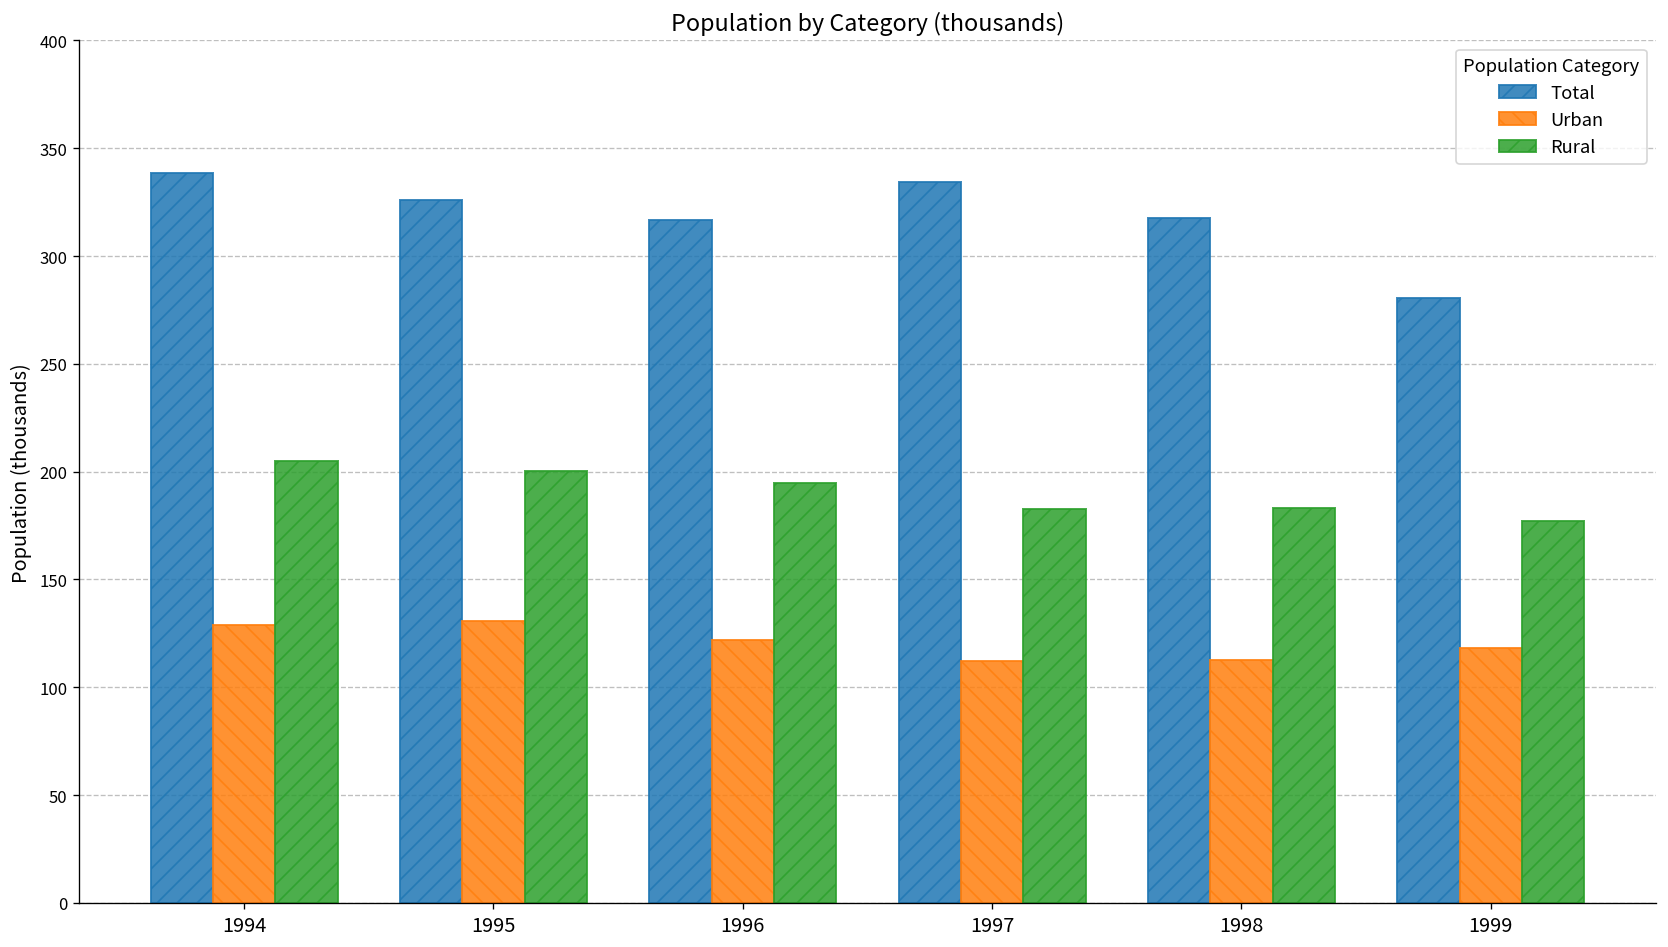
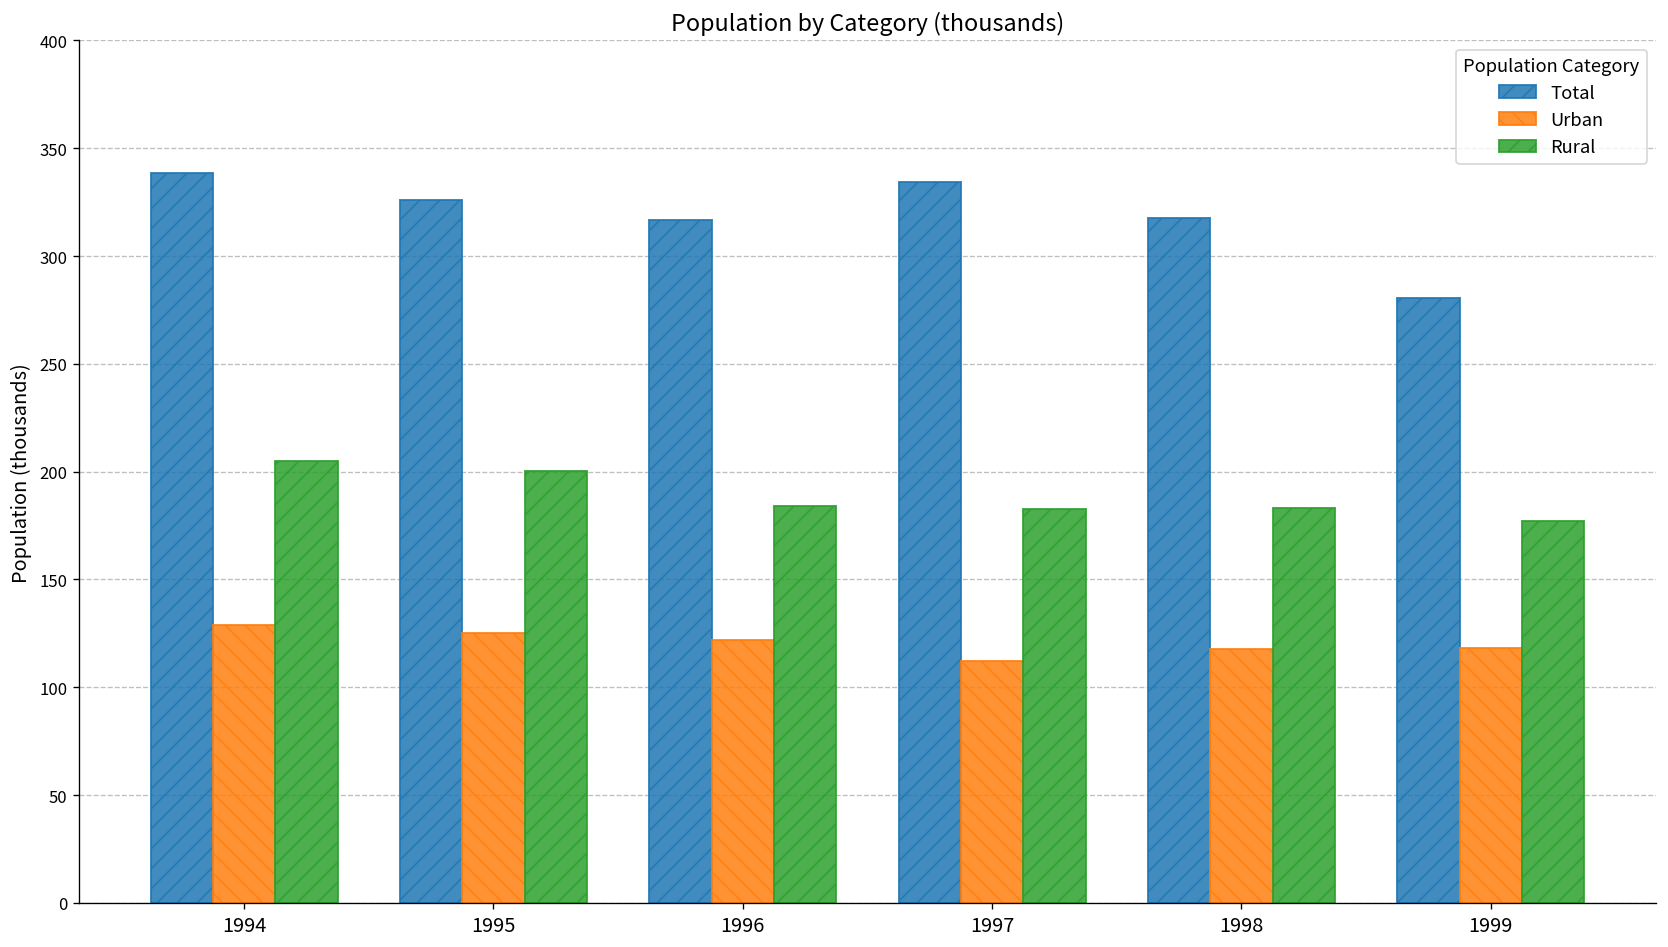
  {
    "Total": {
      "1994": 338,
      "1995": 326,
      "1996": 317,
      "1997": 335,
      "1998": 318,
      "1999": 280
    },
    "Urban": {
      "1994": 129,
-     "1995": 131,
+     "1995": 125,
      "1996": 122,
      "1997": 112,
-     "1998": 113,
+     "1998": 118,
      "1999": 118
    },
    "Rural": {
      "1994": 205,
      "1995": 200,
-     "1996": 195,
+     "1996": 184,
      "1997": 183,
      "1998": 183,
      "1999": 177
    }
  }
